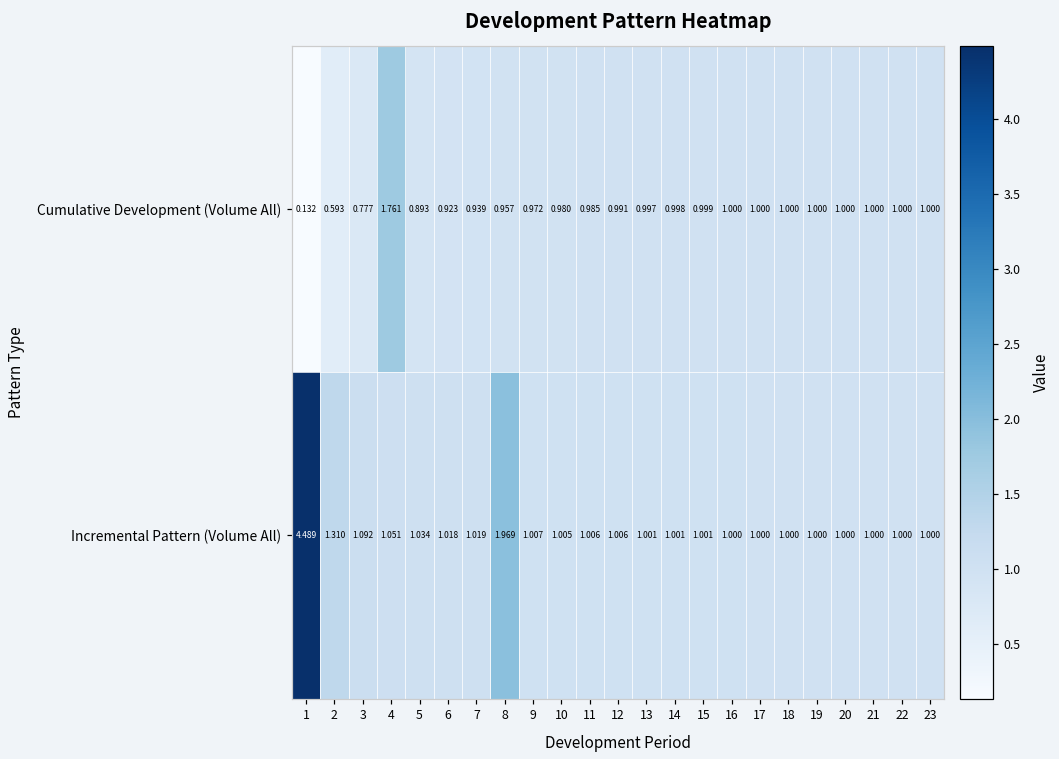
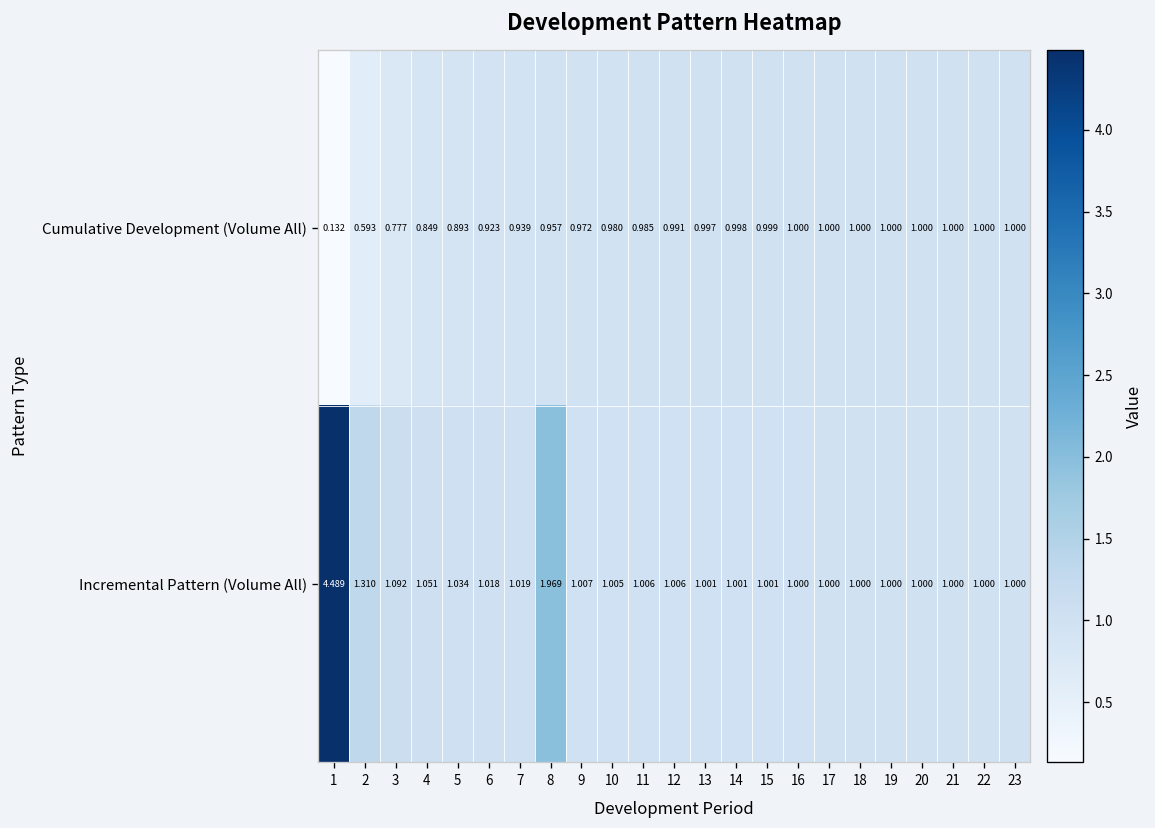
  {
    "Cumulative Development (Volume All)": {
      "1": 0.132,
      "2": 0.593,
      "3": 0.777,
-     "4": 1.761,
+     "4": 0.849,
      "5": 0.893,
      "6": 0.923,
      "7": 0.939,
      "8": 0.957,
      "9": 0.972,
      "10": 0.980,
      "11": 0.985,
      "12": 0.991,
      "13": 0.997,
      "14": 0.998,
      "15": 0.999,
      "16": 1.000,
      "17": 1.000,
      "18": 1.000,
      "19": 1.000,
      "20": 1.000,
      "21": 1.000,
      "22": 1.000,
      "23": 1.000
    },
    "Incremental Pattern (Volume All)": {
      "1": 4.489,
      "2": 1.310,
      "3": 1.092,
      "4": 1.051,
      "5": 1.034,
      "6": 1.018,
      "7": 1.019,
      "8": 1.969,
      "9": 1.007,
      "10": 1.005,
      "11": 1.006,
      "12": 1.006,
      "13": 1.001,
      "14": 1.001,
      "15": 1.001,
      "16": 1.000,
      "17": 1.000,
      "18": 1.000,
      "19": 1.000,
      "20": 1.000,
      "21": 1.000,
      "22": 1.000,
      "23": 1.000
    }
  }
